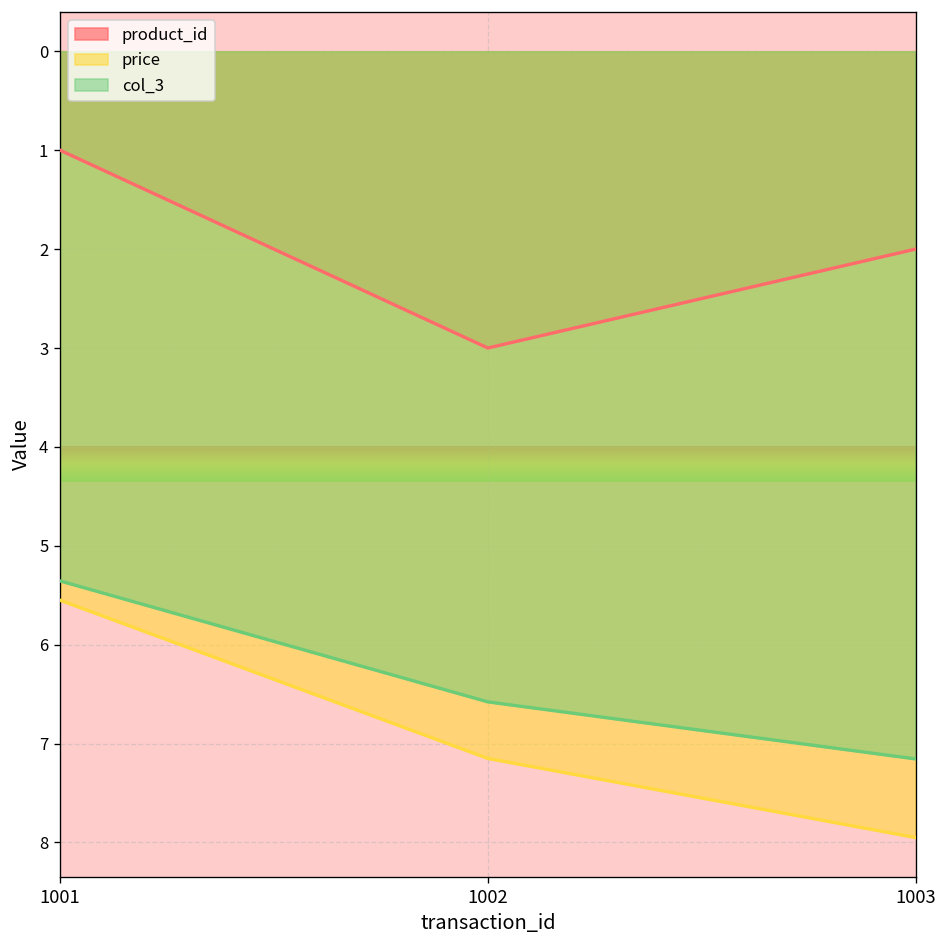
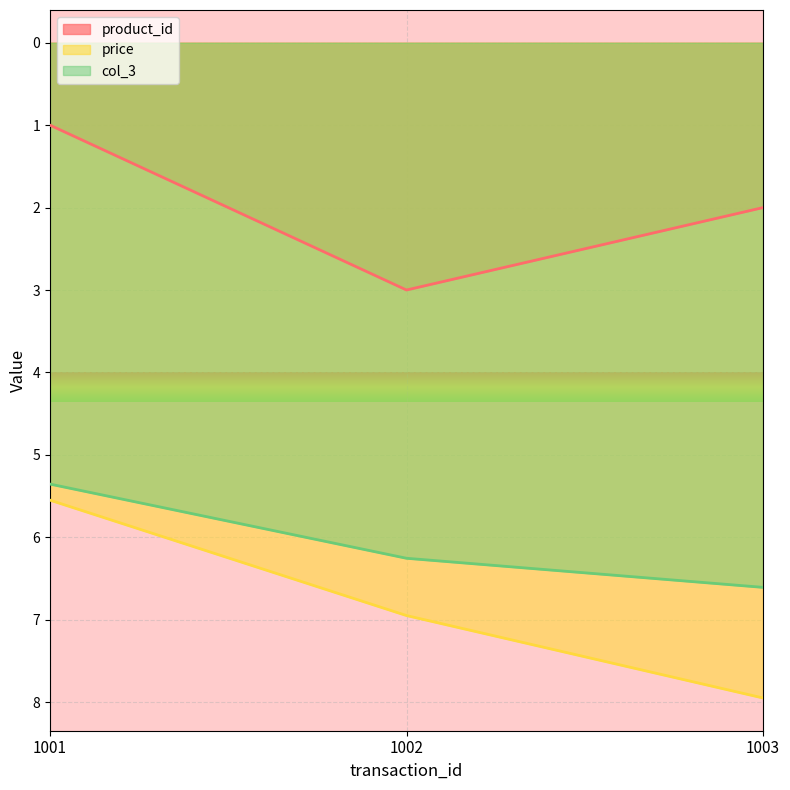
  {
    "product_id": {
      "1001": 1.0,
      "1002": 3.0,
      "1003": 2.0
    },
    "price": {
      "1001": 5.6,
-     "1002": 7.2,
+     "1002": 7.0,
      "1003": 8.0
    },
    "col_3": {
      "1001": 5.4,
-     "1002": 6.6,
-     "1003": 7.2
+     "1002": 6.3,
+     "1003": 6.6
    }
  }
